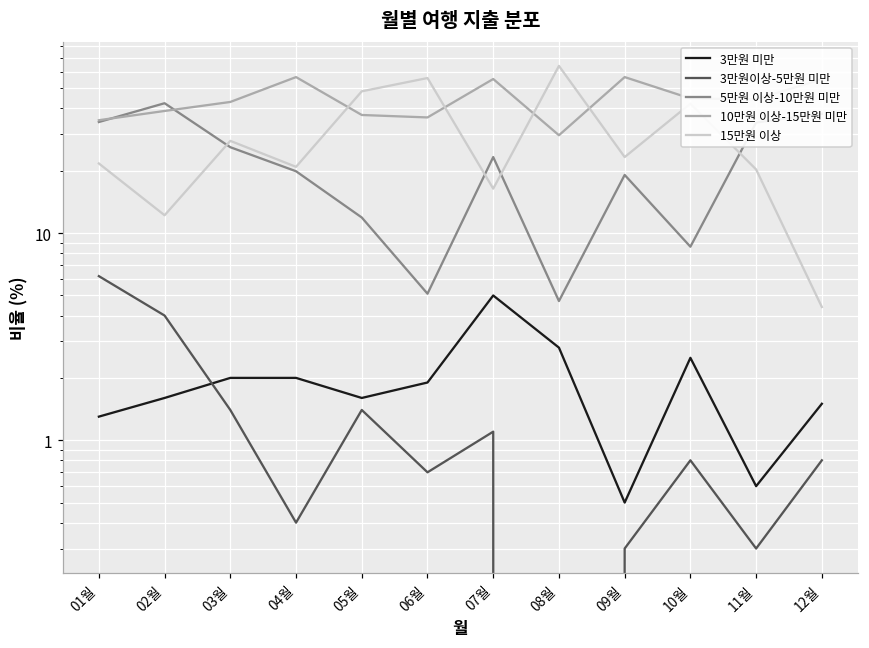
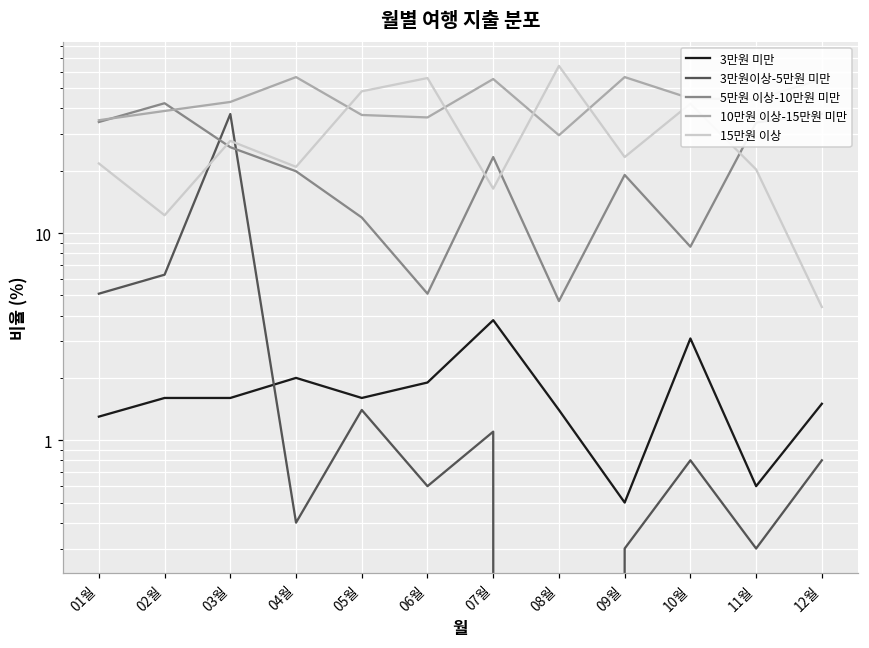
  {
    "3만원 미만": {
      "01월": 1.3,
      "02월": 1.6,
-     "03월": 2.0,
+     "03월": 1.6,
      "04월": 2.0,
      "05월": 1.6,
      "06월": 1.9,
-     "07월": 5.0,
-     "08월": 2.8,
+     "07월": 3.8,
+     "08월": 1.4,
      "09월": 0.5,
-     "10월": 2.5,
+     "10월": 3.1,
      "11월": 0.6,
      "12월": 1.5
    },
    "3만원이상-5만원 미만": {
-     "01월": 6.2,
-     "02월": 4.0,
-     "03월": 1.4,
+     "01월": 5.1,
+     "02월": 6.3,
+     "03월": 38,
      "04월": 0.4,
      "05월": 1.4,
-     "06월": 0.7,
+     "06월": 0.6,
      "07월": 1.1,
      "09월": 0.3,
      "10월": 0.8,
      "11월": 0.3,
      "12월": 0.8
    }
  }
